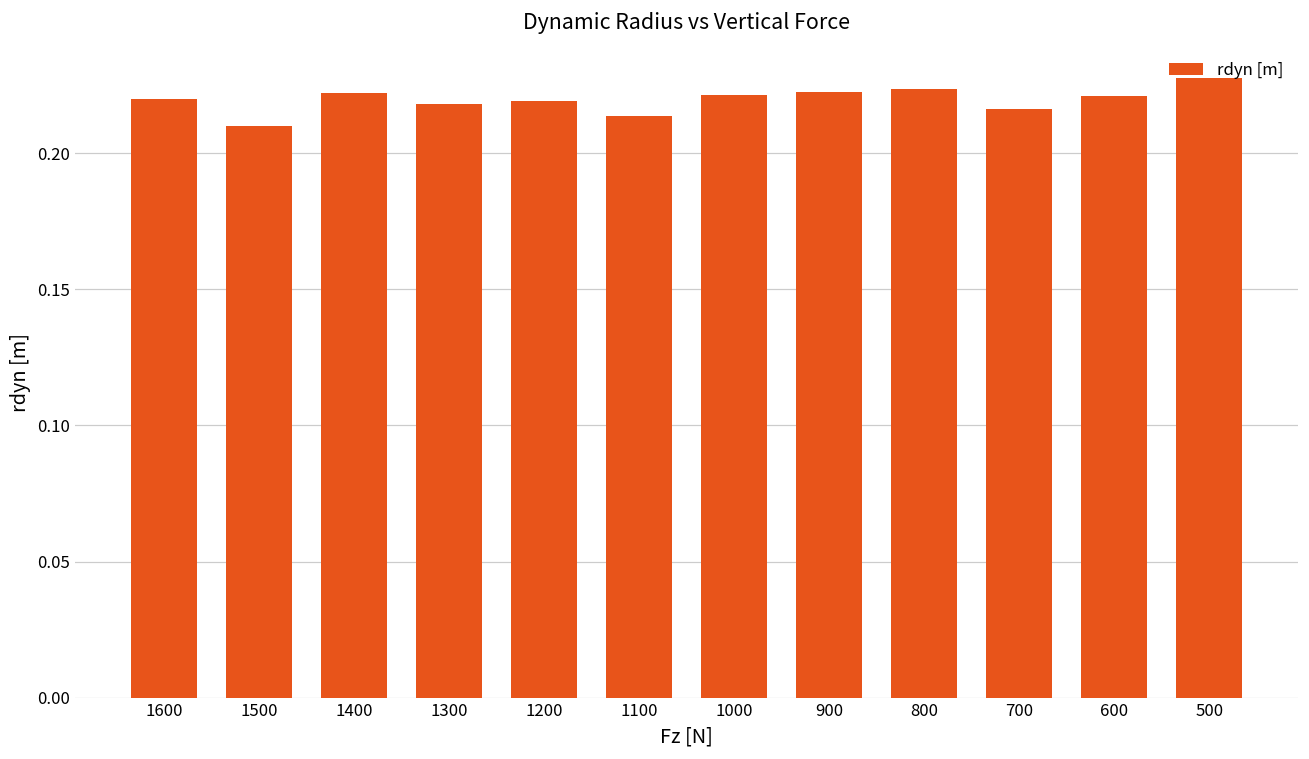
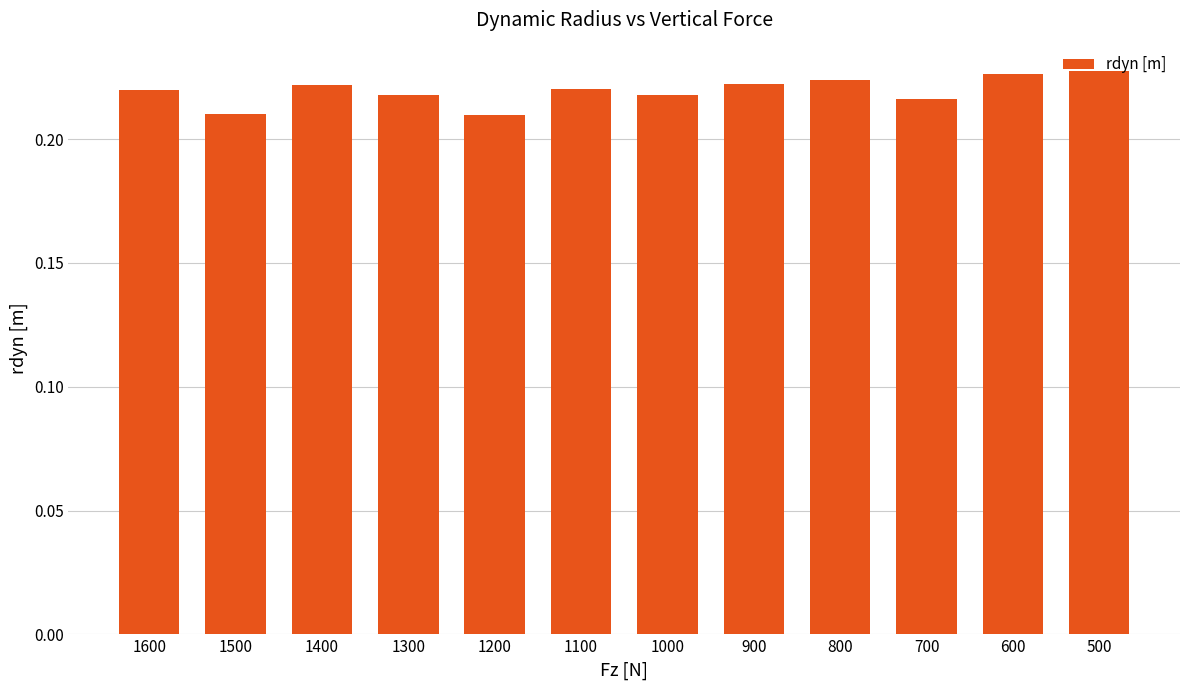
  {
    "1600": 0.220,
    "1500": 0.210,
    "1400": 0.222,
    "1300": 0.218,
-   "1200": 0.219,
-   "1100": 0.214,
-   "1000": 0.221,
+   "1200": 0.210,
+   "1100": 0.220,
+   "1000": 0.218,
    "900": 0.222,
    "800": 0.224,
    "700": 0.216,
-   "600": 0.221,
+   "600": 0.226,
    "500": 0.228
  }
